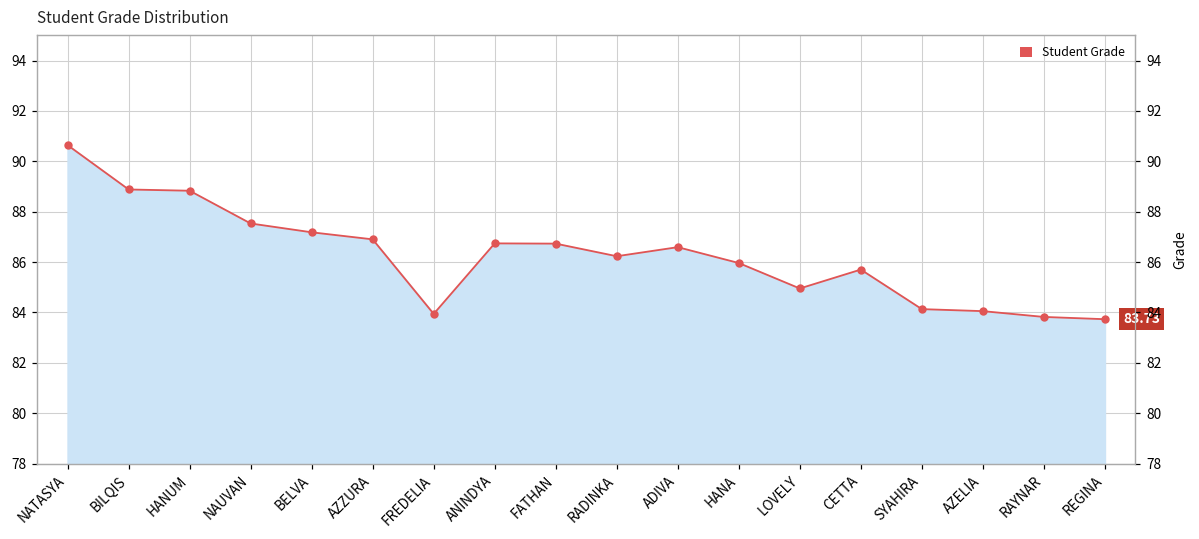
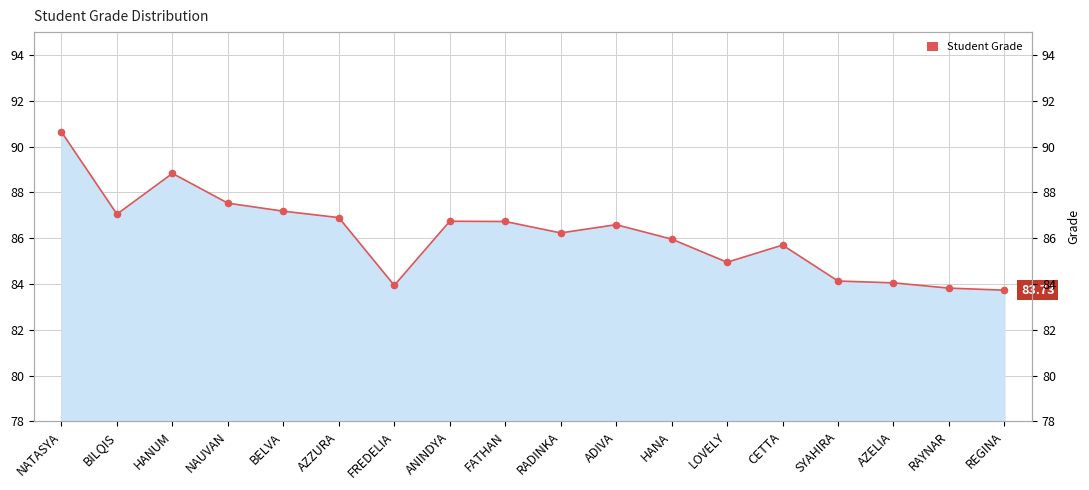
  {
    "NATASYA": 90.6,
-   "BILQIS": 88.9,
+   "BILQIS": 87.1,
    "HANUM": 88.8,
    "NAUVAN": 87.5,
    "BELVA": 87.2,
    "AZZURA": 86.9,
    "FREDELIA": 83.9,
    "ANINDYA": 86.7,
    "FATHAN": 86.7,
    "RADINKA": 86.2,
    "ADIVA": 86.6,
    "HANA": 86.0,
    "LOVELY": 85.0,
    "CETTA": 85.7,
    "SYAHIRA": 84.1,
    "AZELIA": 84.1,
    "RAYNAR": 83.8
  }
